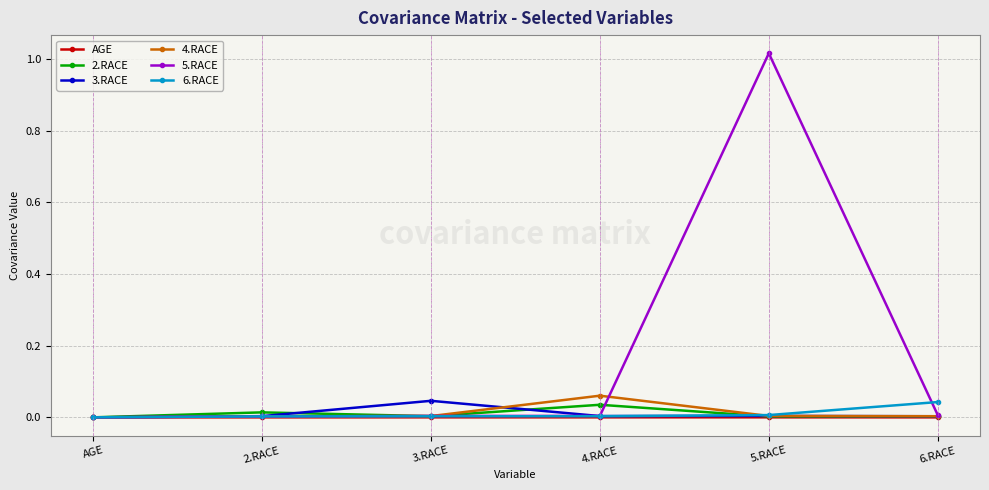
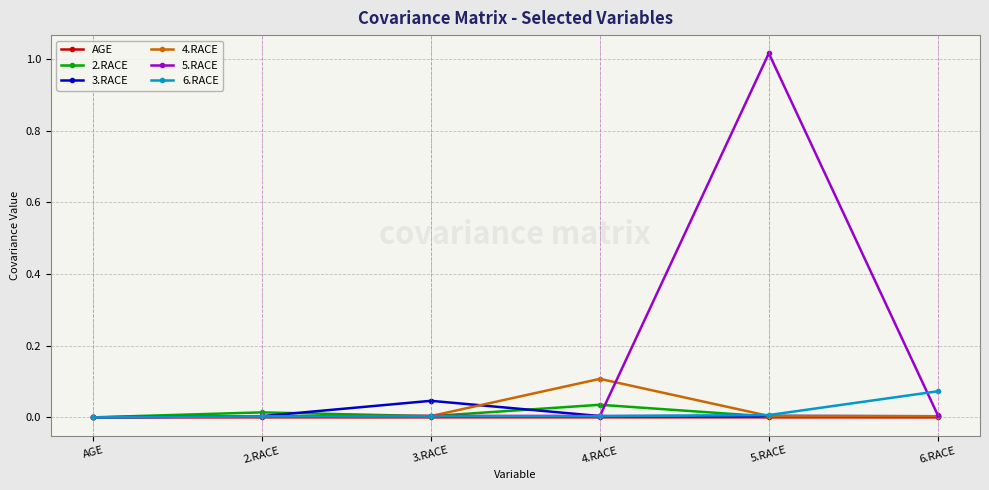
  {
    "2.RACE": {
      "2.RACE": 0.01,
      "4.RACE": 0.04
    },
    "3.RACE": {
      "3.RACE": 0.05
    },
    "4.RACE": {
-     "4.RACE": 0.06
+     "4.RACE": 0.11
    },
    "5.RACE": {
      "5.RACE": 1.02
    },
    "6.RACE": {
-     "6.RACE": 0.04
+     "6.RACE": 0.07
    }
  }
